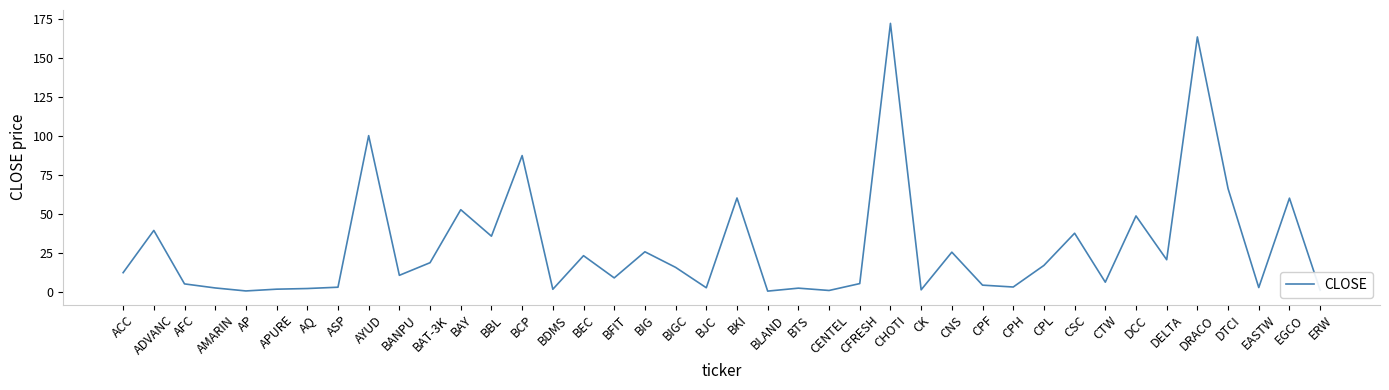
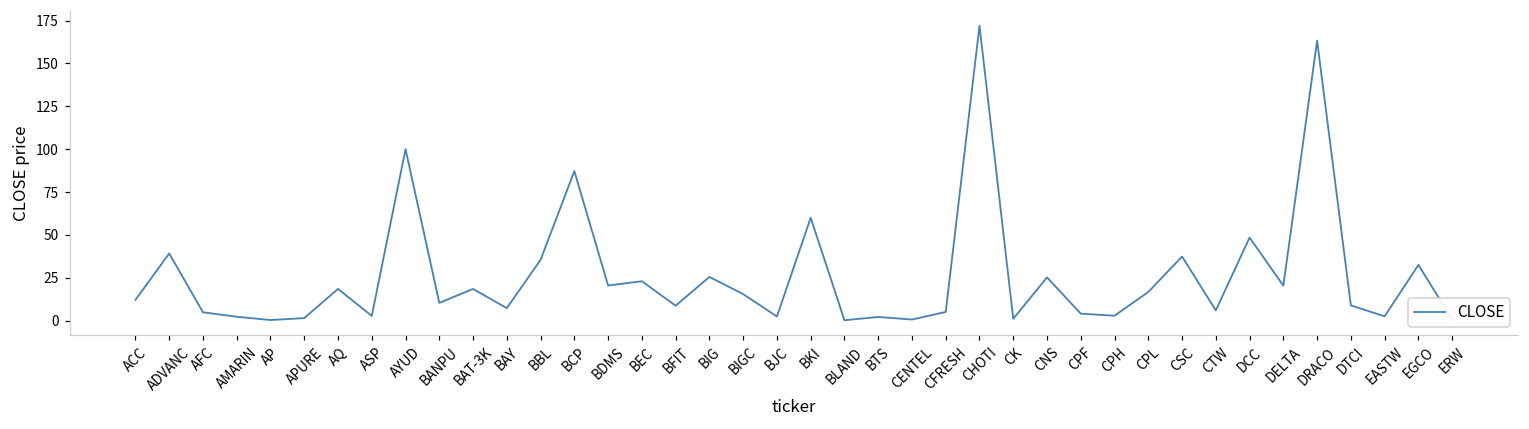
  {
    "ACC": 12,
    "ADVANC": 39,
    "AFC": 5,
    "AMARIN": 2,
    "AP": 0,
    "APURE": 2,
-   "AQ": 2,
+   "AQ": 19,
    "ASP": 3,
    "AYUD": 100,
    "BANPU": 10,
    "BAT-3K": 19,
-   "BAY": 53,
+   "BAY": 7,
    "BBL": 36,
    "BCP": 87,
-   "BDMS": 1,
+   "BDMS": 21,
    "BEC": 23,
    "BFIT": 9,
    "BIG": 26,
    "BIGC": 16,
    "BJC": 2,
    "BKI": 60,
    "BLAND": 0,
    "BTS": 2,
    "CENTEL": 1,
    "CFRESH": 5,
    "CHOTI": 172,
    "CK": 1,
    "CNS": 25,
    "CPF": 4,
    "CPH": 3,
    "CPL": 17,
    "CSC": 37,
    "CTW": 6,
    "DCC": 48,
    "DELTA": 20,
    "DRACO": 163,
-   "DTCI": 66,
+   "DTCI": 9,
    "EASTW": 3,
-   "EGCO": 60
+   "EGCO": 33
  }
